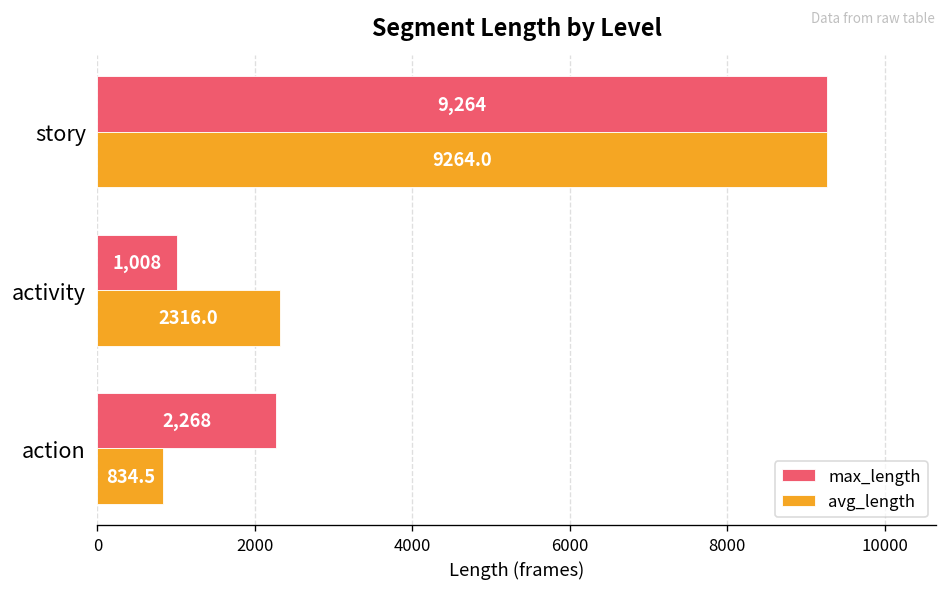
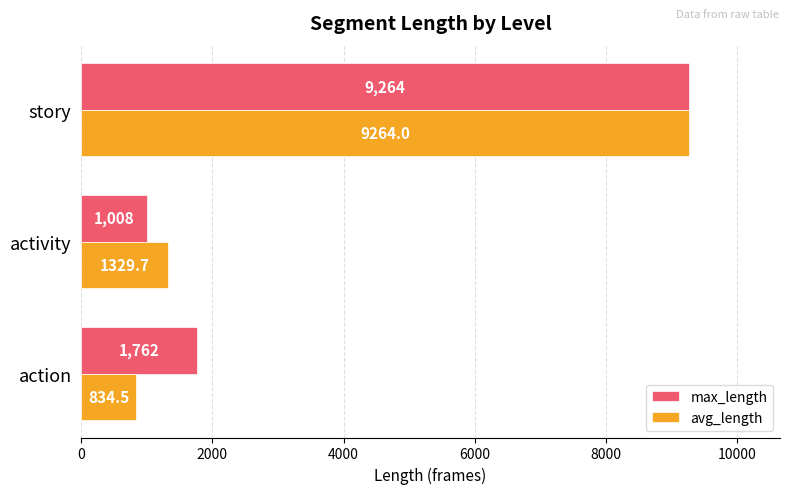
  {
    "max_length": {
      "story": "9,264",
      "activity": "1,008",
-     "action": "2,268"
+     "action": "1,762"
    },
    "avg_length": {
      "story": "9264.0",
-     "activity": "2316.0",
+     "activity": "1329.7",
      "action": "834.5"
    }
  }
